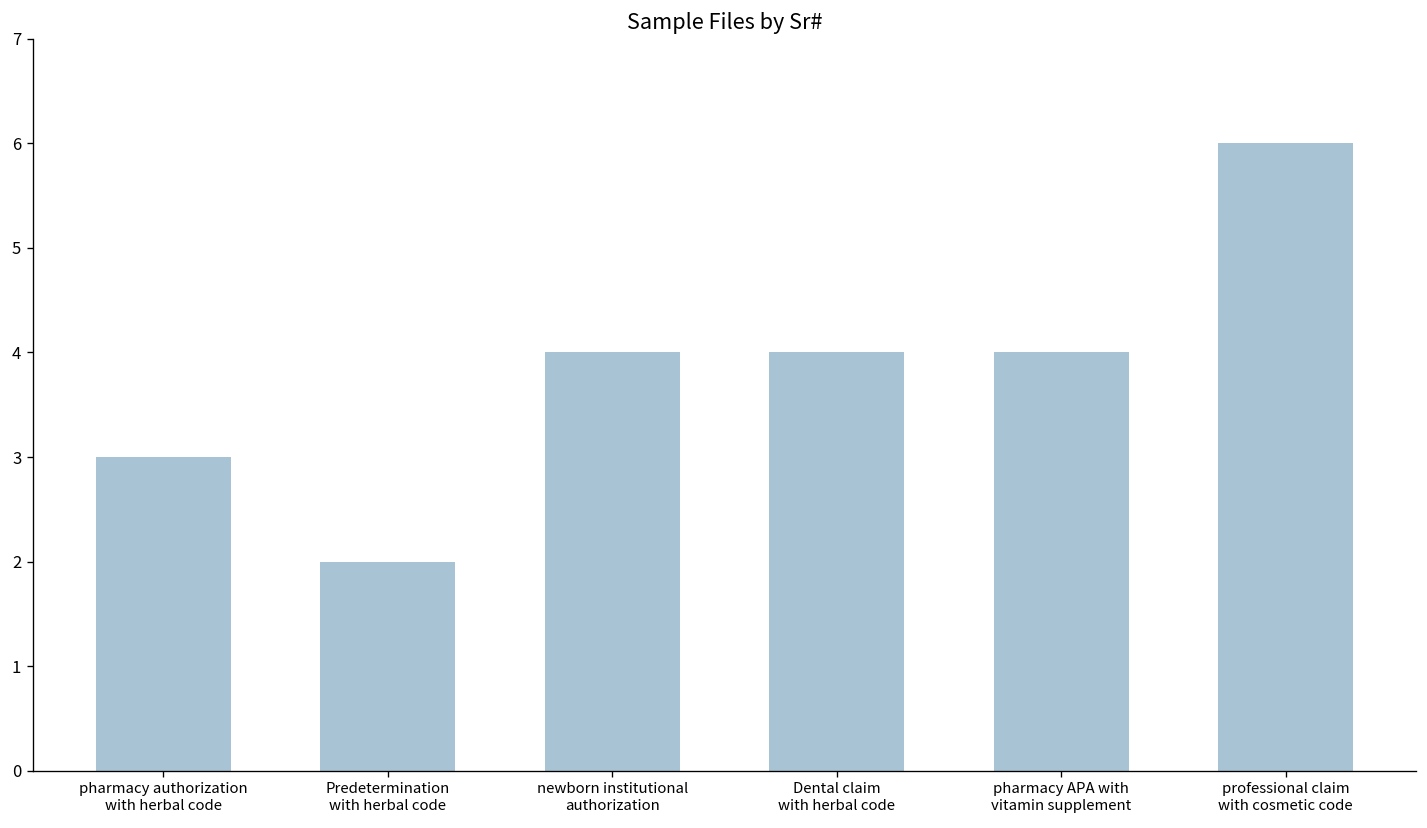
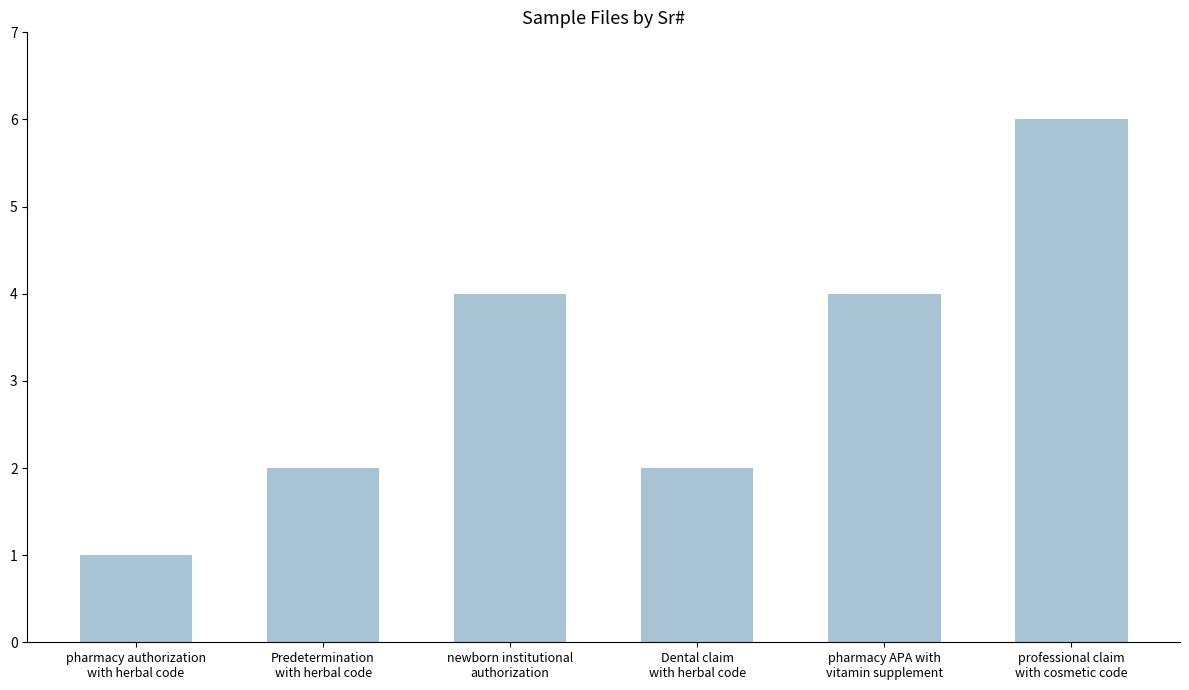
  {
-   "pharmacy authorization with herbal code": 3,
+   "pharmacy authorization with herbal code": 1,
    "Predetermination with herbal code": 2,
    "newborn institutional authorization": 4,
-   "Dental claim with herbal code": 4,
+   "Dental claim with herbal code": 2,
    "pharmacy APA with vitamin supplement": 4,
    "professional claim with cosmetic code": 6
  }
